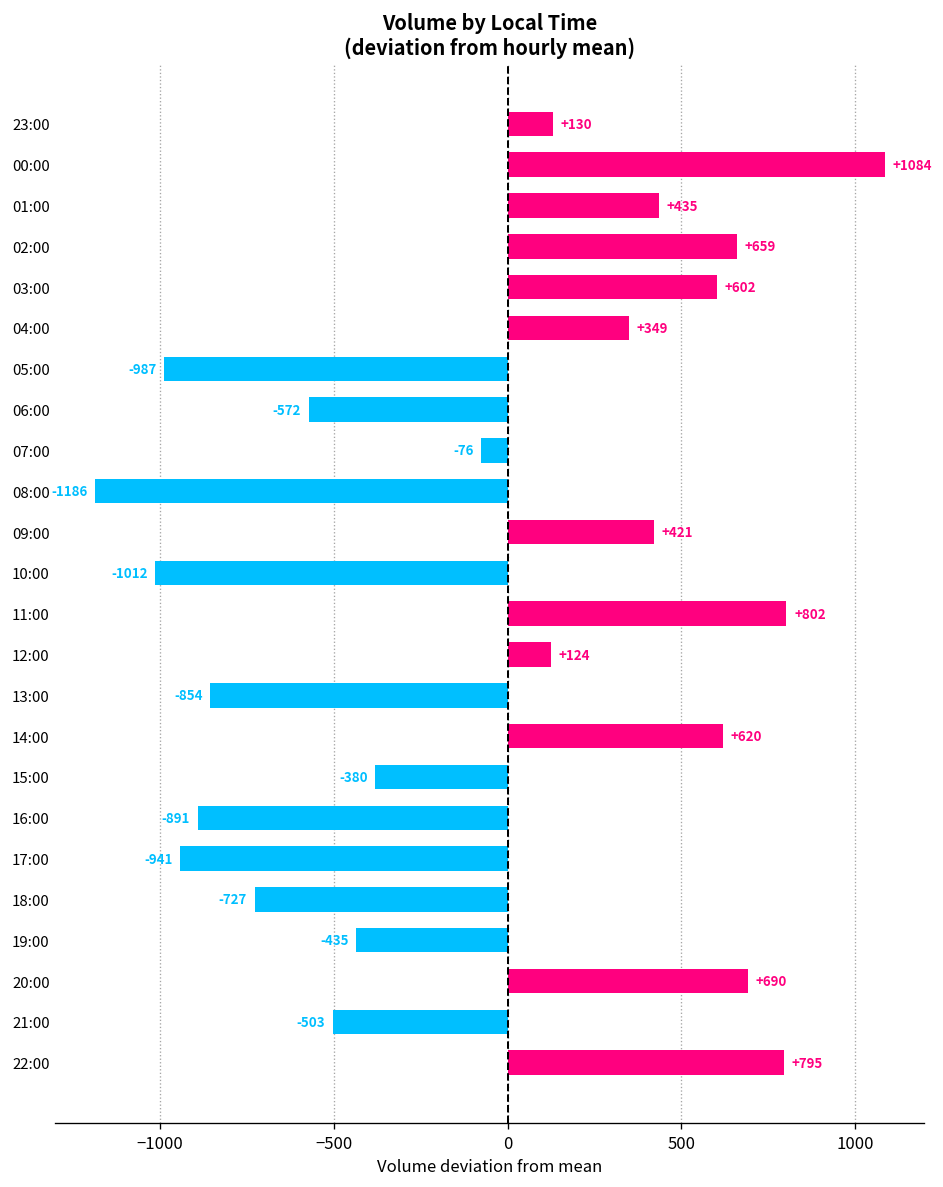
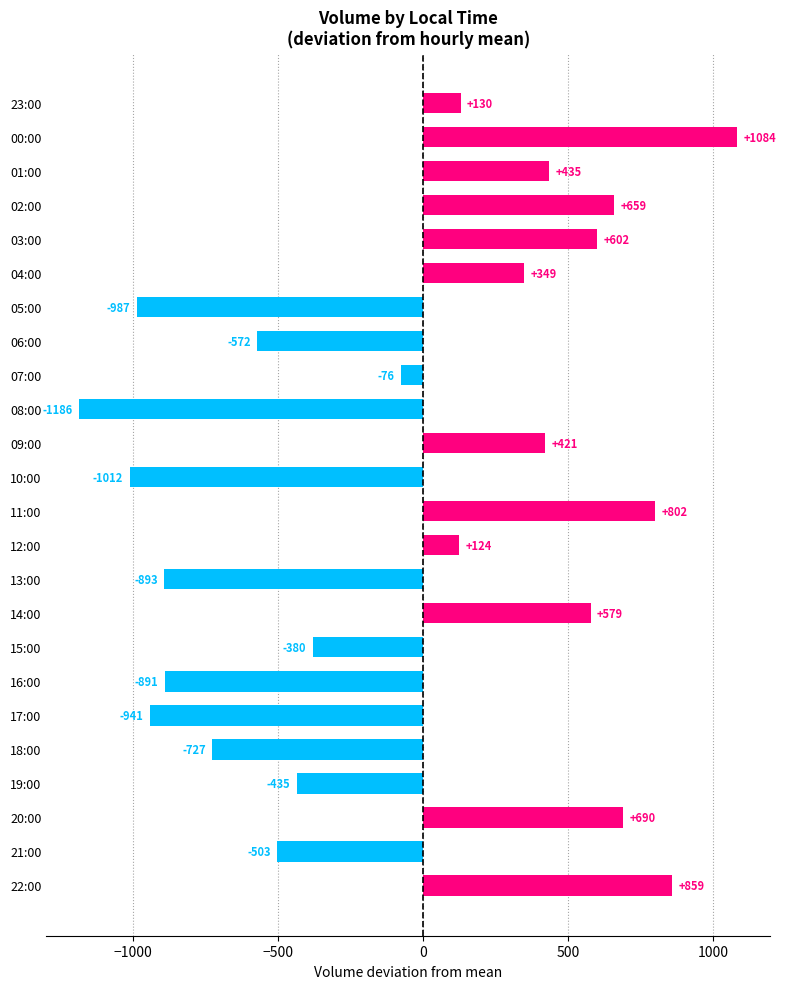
  {
    "23:00": "+130",
    "00:00": "+1084",
    "01:00": "+435",
    "02:00": "+659",
    "03:00": "+602",
    "04:00": "+349",
    "05:00": "-987",
    "06:00": "-572",
    "07:00": "-76",
    "08:00": "-1186",
    "09:00": "+421",
    "10:00": "-1012",
    "11:00": "+802",
    "12:00": "+124",
-   "13:00": "-854",
-   "14:00": "+620",
+   "13:00": "-893",
+   "14:00": "+579",
    "15:00": "-380",
    "16:00": "-891",
    "17:00": "-941",
    "18:00": "-727",
    "19:00": "-435",
    "20:00": "+690",
    "21:00": "-503",
-   "22:00": "+795"
+   "22:00": "+859"
  }
